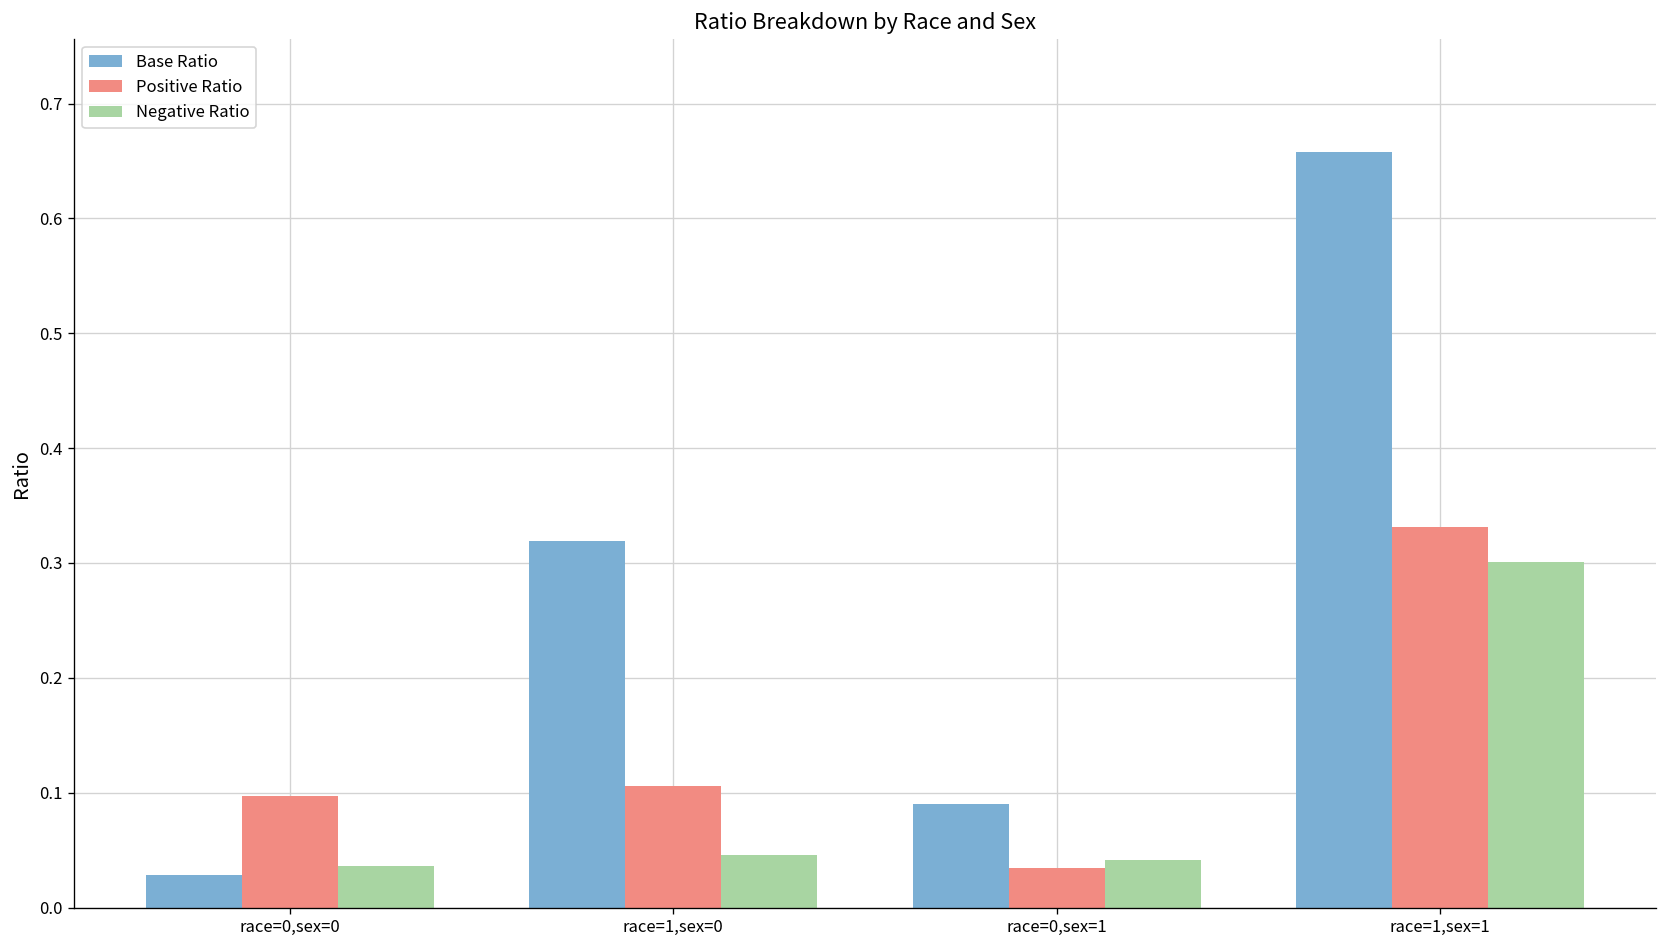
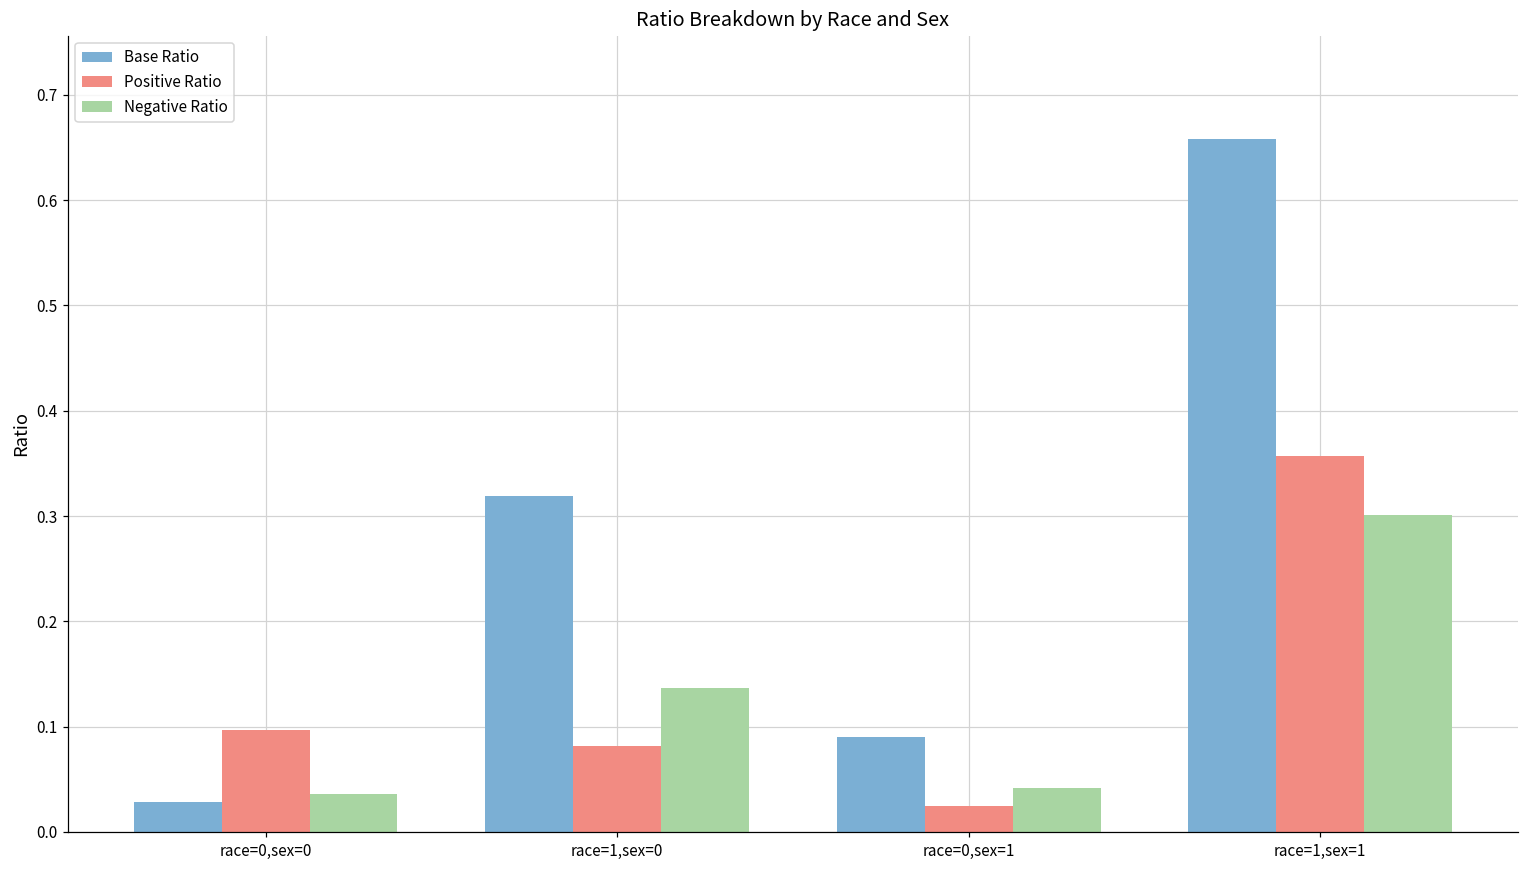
  {
    "Base Ratio": {
      "race=0,sex=0": 0.03,
      "race=1,sex=0": 0.32,
      "race=0,sex=1": 0.09,
      "race=1,sex=1": 0.66
    },
    "Positive Ratio": {
      "race=0,sex=0": 0.10,
-     "race=1,sex=0": 0.11,
-     "race=0,sex=1": 0.03,
-     "race=1,sex=1": 0.33
+     "race=1,sex=0": 0.08,
+     "race=0,sex=1": 0.02,
+     "race=1,sex=1": 0.36
    },
    "Negative Ratio": {
      "race=0,sex=0": 0.04,
-     "race=1,sex=0": 0.05,
+     "race=1,sex=0": 0.14,
      "race=0,sex=1": 0.04,
      "race=1,sex=1": 0.30
    }
  }
